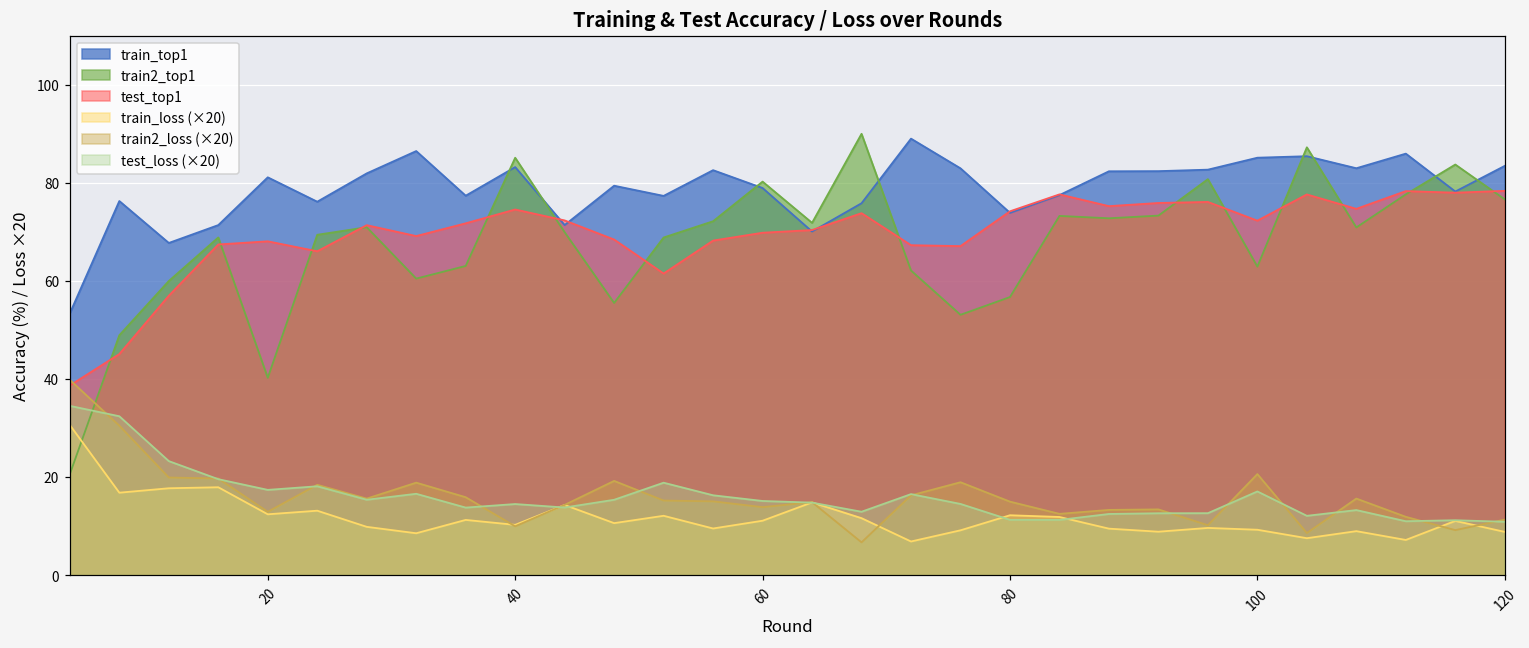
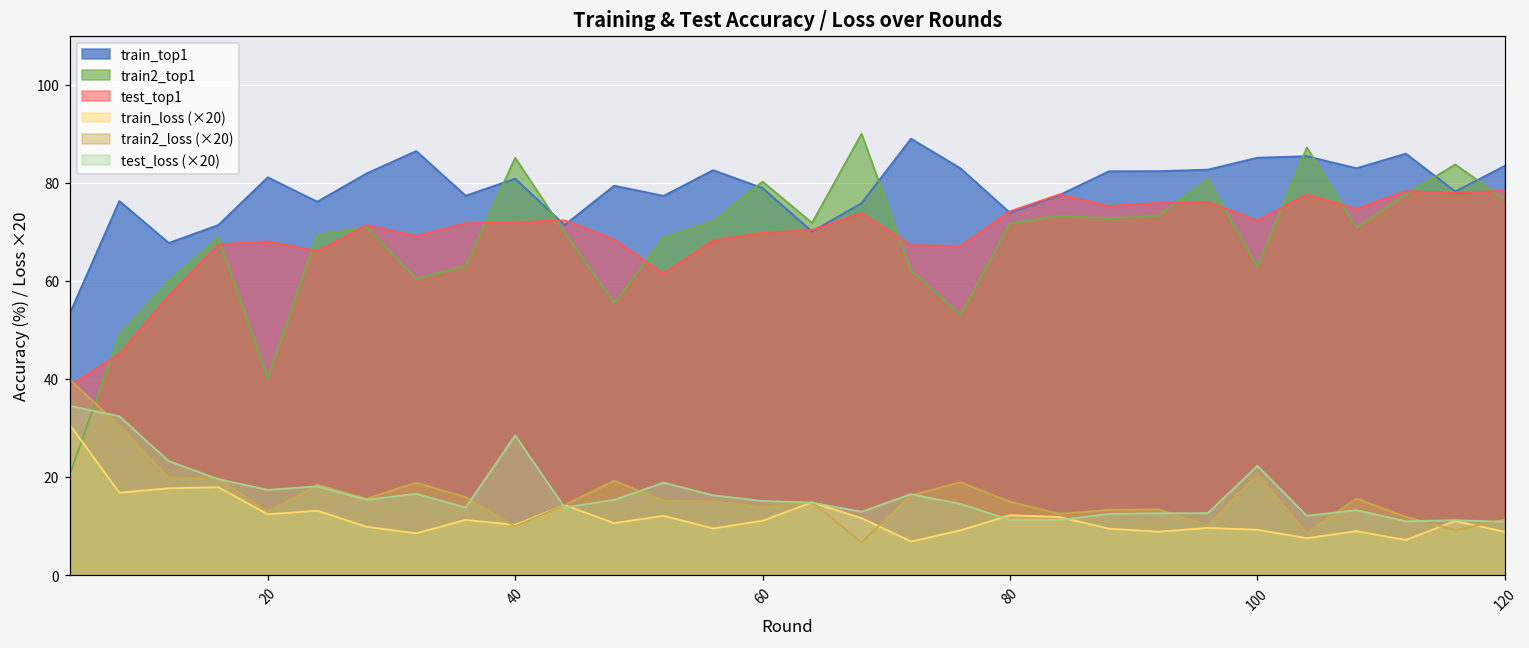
  {
    "train_top1": {
      "20": 81,
-     "40": 83,
+     "40": 81,
      "60": 79,
      "100": 85,
      "120": 83
    },
    "train2_top1": {
      "20": 40,
      "40": 85,
      "60": 80,
-     "80": 57,
+     "80": 72,
      "100": 63,
      "120": 77
    },
    "test_top1": {
      "20": 68,
-     "40": 75,
+     "40": 72,
      "60": 70,
      "100": 72,
      "120": 78
    },
    "test_loss (×20)": {
      "20": 17,
-     "40": 14,
+     "40": 28,
      "60": 15,
      "80": 11,
-     "100": 17
+     "100": 22
    }
  }
